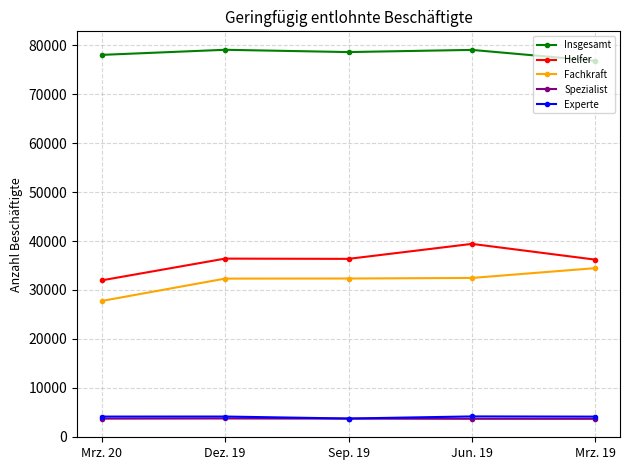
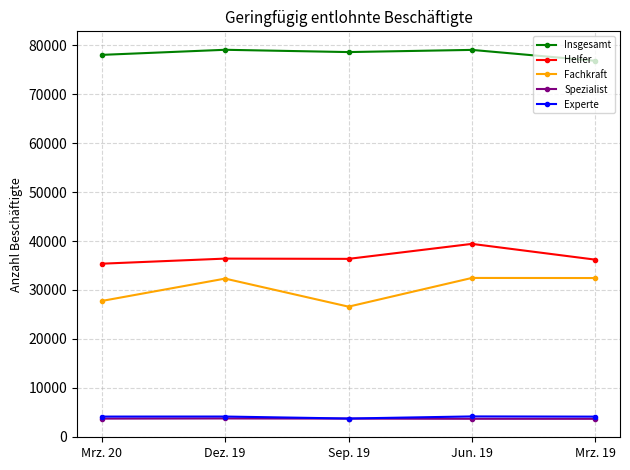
  {
    "Insgesamt": {
      "Mrz. 20": 78000,
      "Dez. 19": 79000,
      "Sep. 19": 79000,
      "Jun. 19": 79000
    },
    "Helfer": {
-     "Mrz. 20": 32000,
+     "Mrz. 20": 35000,
      "Dez. 19": 36000,
      "Sep. 19": 36000,
      "Jun. 19": 39000,
      "Mrz. 19": 36000
    },
    "Fachkraft": {
      "Mrz. 20": 28000,
      "Dez. 19": 32000,
-     "Sep. 19": 32000,
+     "Sep. 19": 27000,
      "Jun. 19": 32000,
-     "Mrz. 19": 34000
+     "Mrz. 19": 32000
    }
  }
